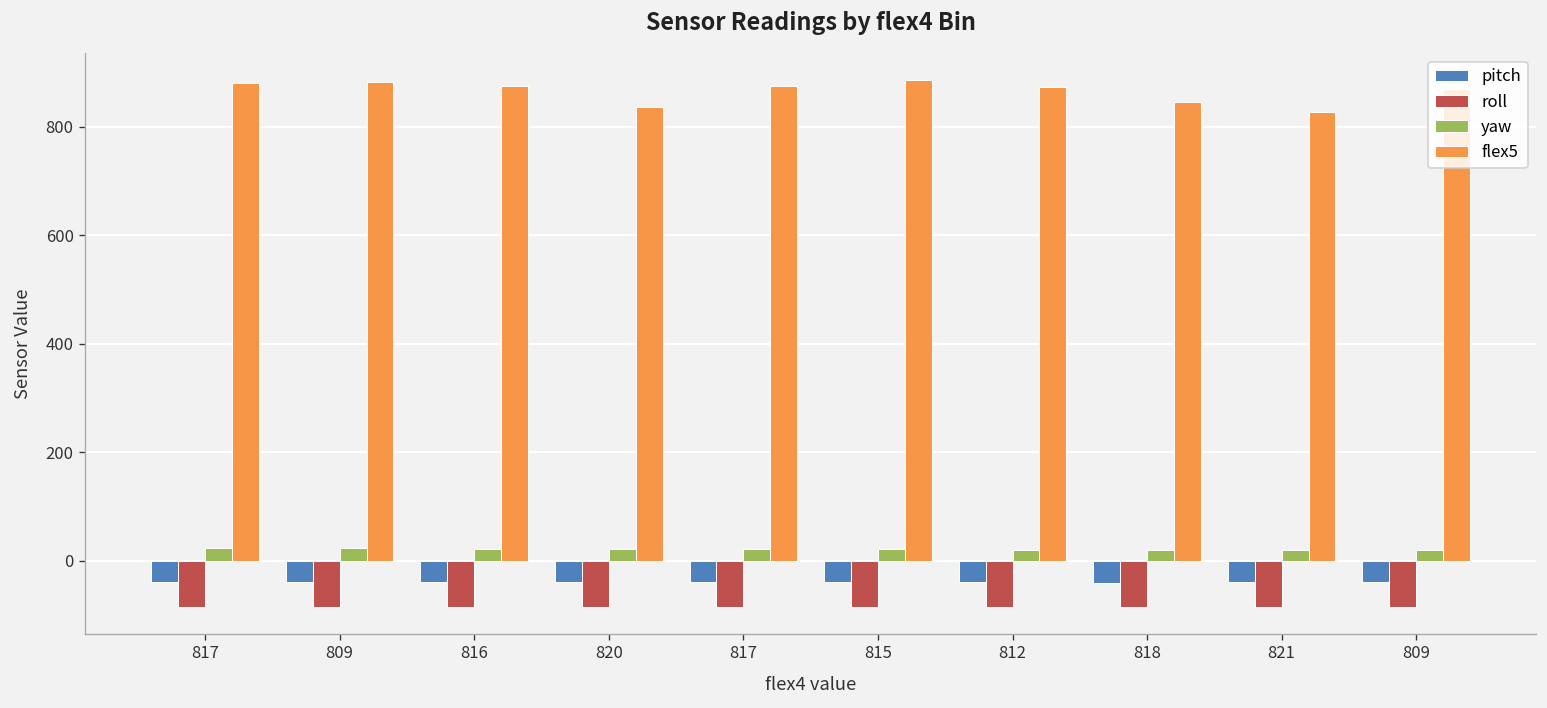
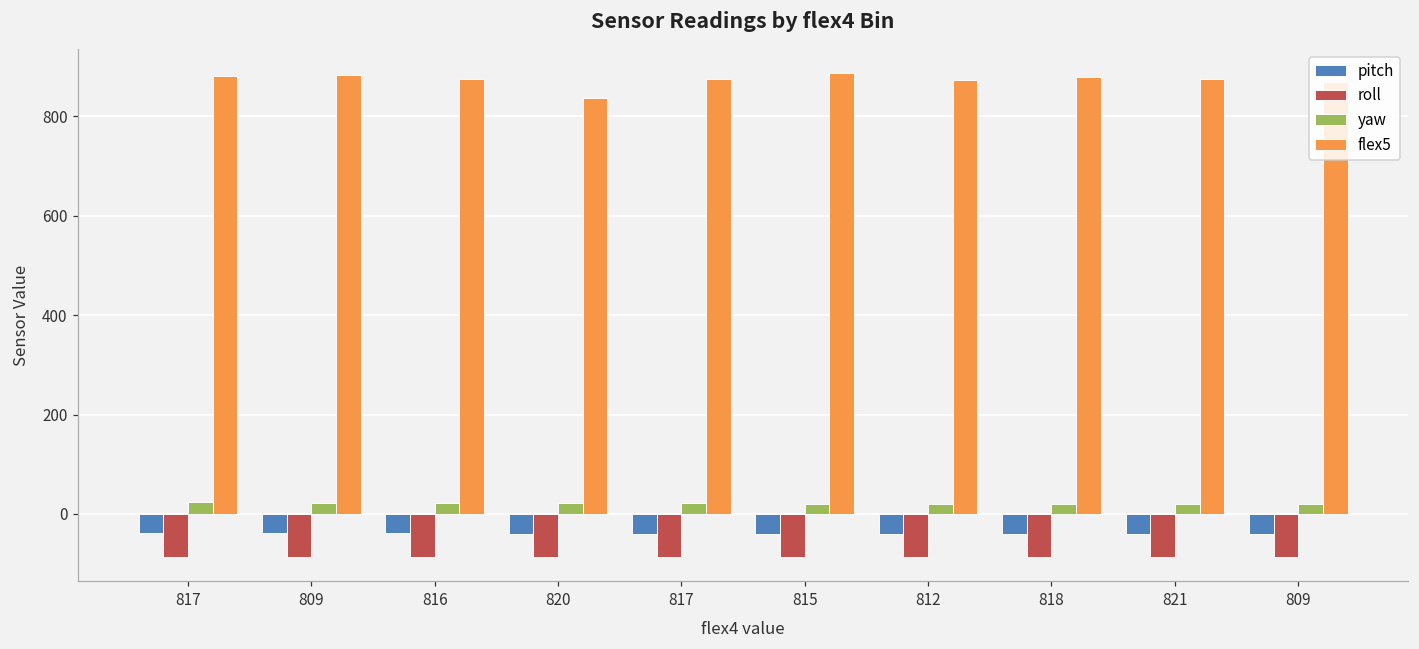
  {
    "pitch": {
      "816": -40,
      "820": -40,
      "815": -40,
      "812": -40,
      "818": -40,
      "821": -40
    },
    "roll": {
      "816": -90,
      "820": -90,
      "815": -90,
      "812": -90,
      "818": -90,
      "821": -90
    },
    "yaw": {
      "816": 20,
      "820": 20,
      "815": 20,
      "812": 20,
      "818": 20,
      "821": 20
    },
    "flex5": {
      "816": 880,
      "820": 840,
      "815": 890,
      "812": 870,
-     "818": 850,
-     "821": 830
+     "818": 880,
+     "821": 880
    }
  }
